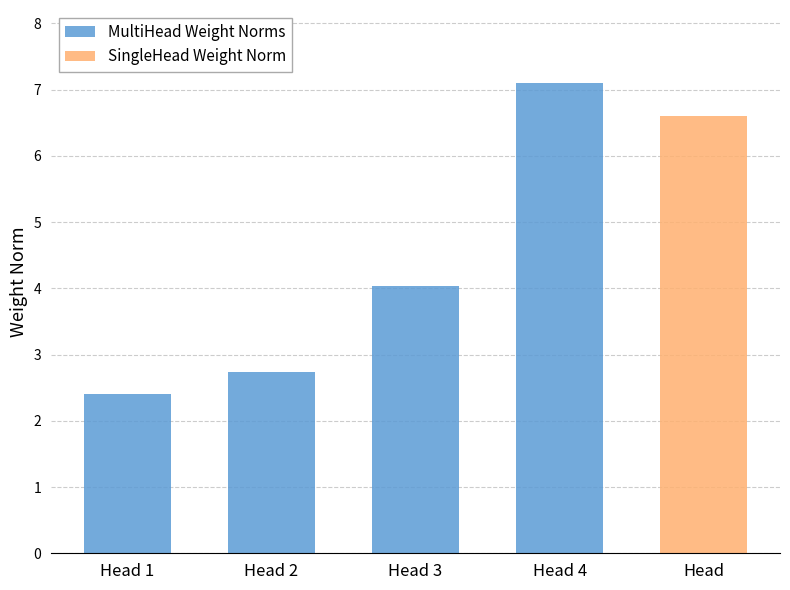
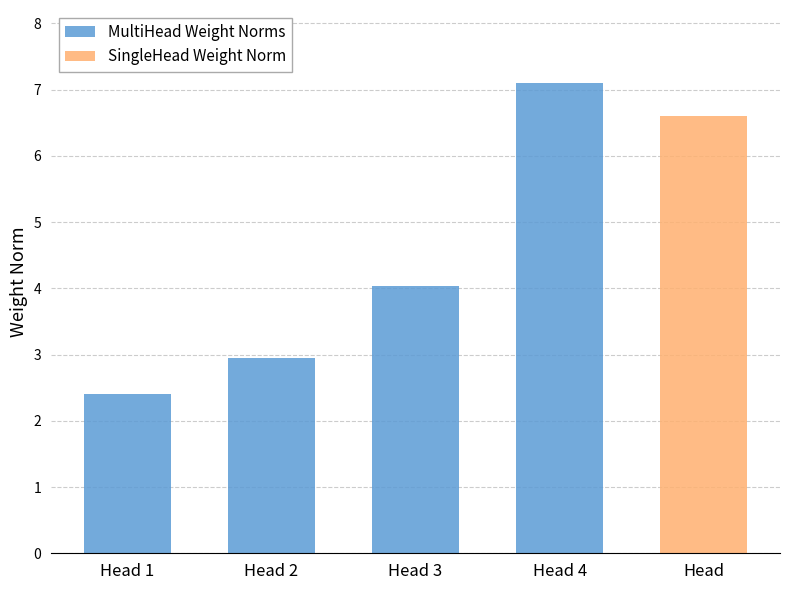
  {
    "MultiHead Weight Norms": {
      "Head 1": 2.4,
-     "Head 2": 2.7,
+     "Head 2": 2.9,
      "Head 3": 4.0,
      "Head 4": 7.1
    },
    "SingleHead Weight Norm": {
      "Head": 6.6
    }
  }
